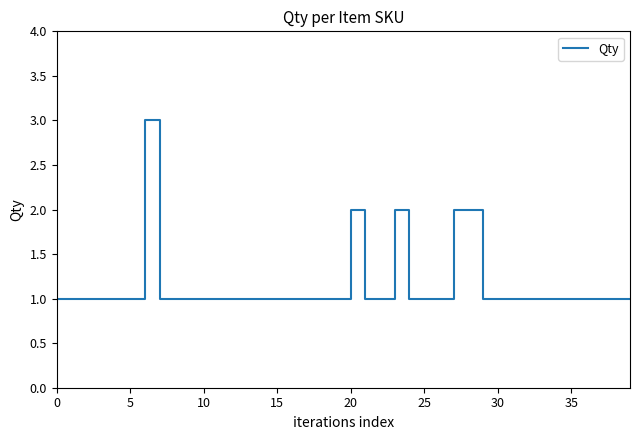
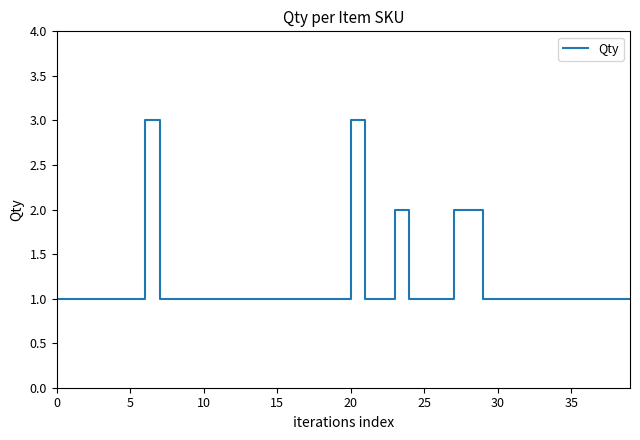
  {
    "0": 1,
    "5": 1,
    "10": 1,
    "15": 1,
-   "20": 2,
+   "20": 3,
    "25": 1,
    "30": 1,
    "35": 1
  }
